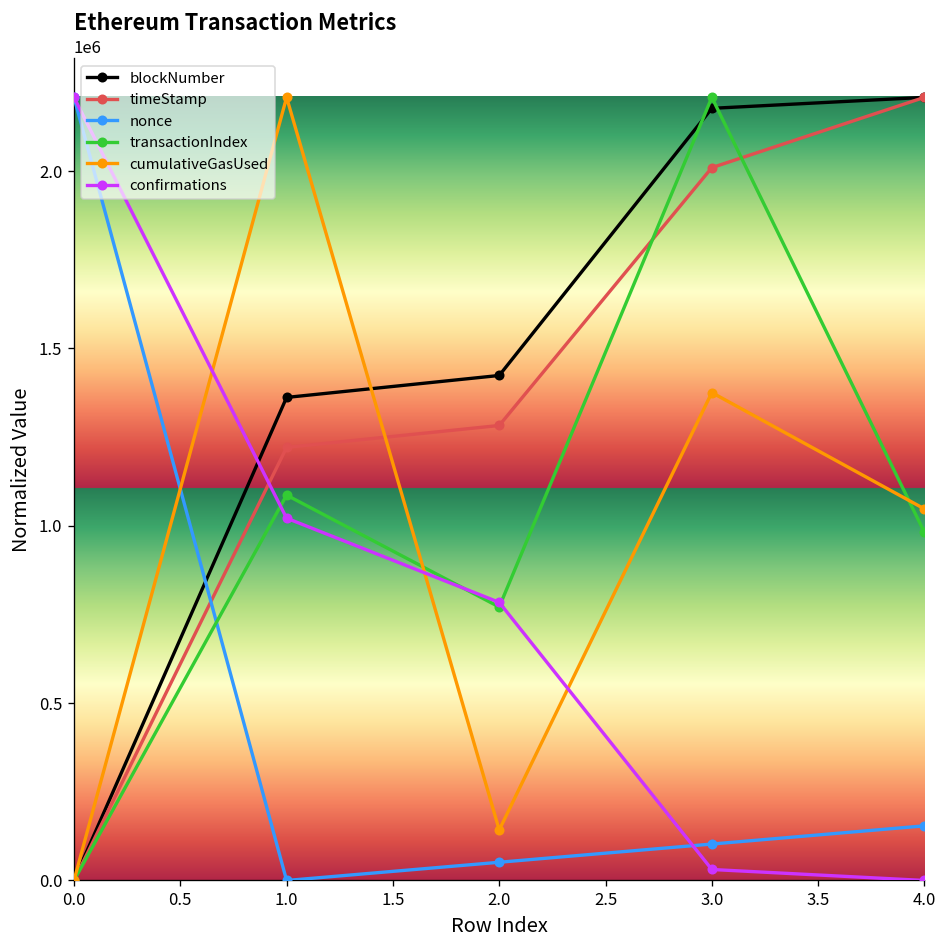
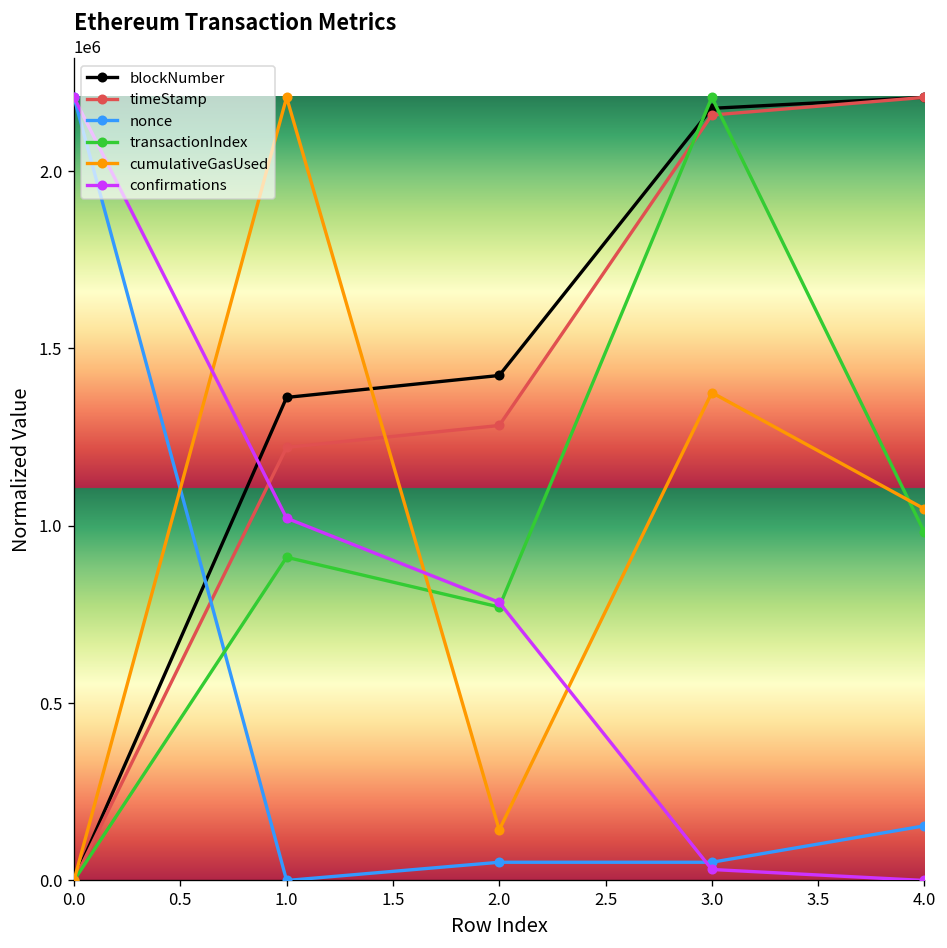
  {
    "blockNumber": {
      "1.0": 1360000,
      "2.0": 1420000,
      "3.0": 2180000
    },
    "timeStamp": {
      "1.0": 1220000,
      "2.0": 1280000,
-     "3.0": 2010000
+     "3.0": 2160000
    },
    "nonce": {
      "1.0": 0,
      "2.0": 50000,
-     "3.0": 100000,
+     "3.0": 50000,
      "4.0": 150000
    },
    "transactionIndex": {
-     "1.0": 1090000,
+     "1.0": 910000,
      "2.0": 770000,
      "3.0": 2210000,
      "4.0": 980000
    },
    "cumulativeGasUsed": {
      "1.0": 2210000,
      "2.0": 140000,
      "3.0": 1380000,
      "4.0": 1050000
    },
    "confirmations": {
      "1.0": 1020000,
      "2.0": 780000,
      "3.0": 30000,
      "4.0": 0
    }
  }
